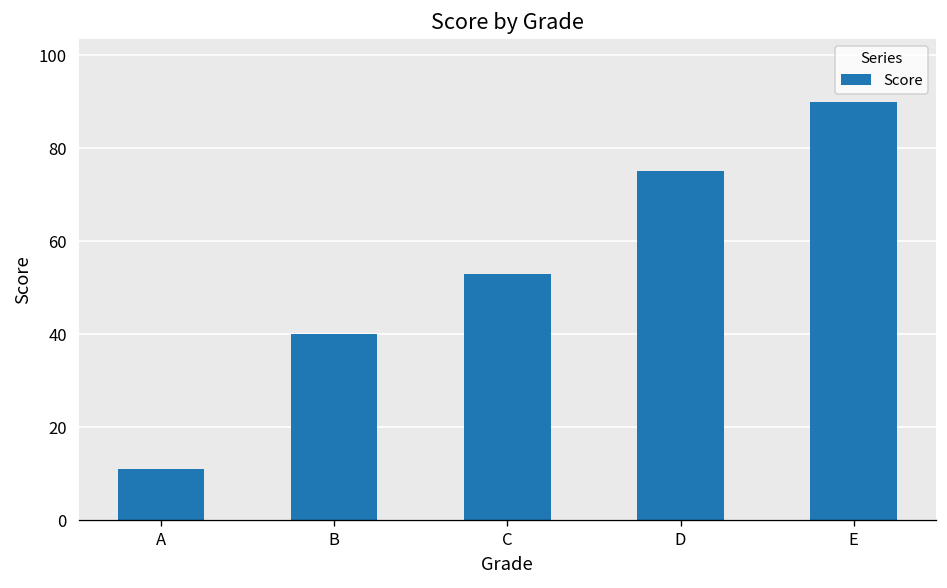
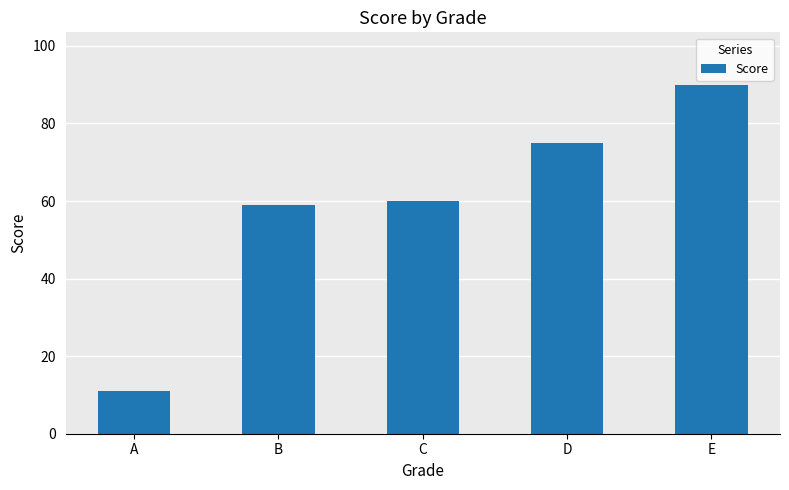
  {
    "A": 11,
-   "B": 40,
-   "C": 53,
+   "B": 59,
+   "C": 60,
    "D": 75,
    "E": 90
  }
